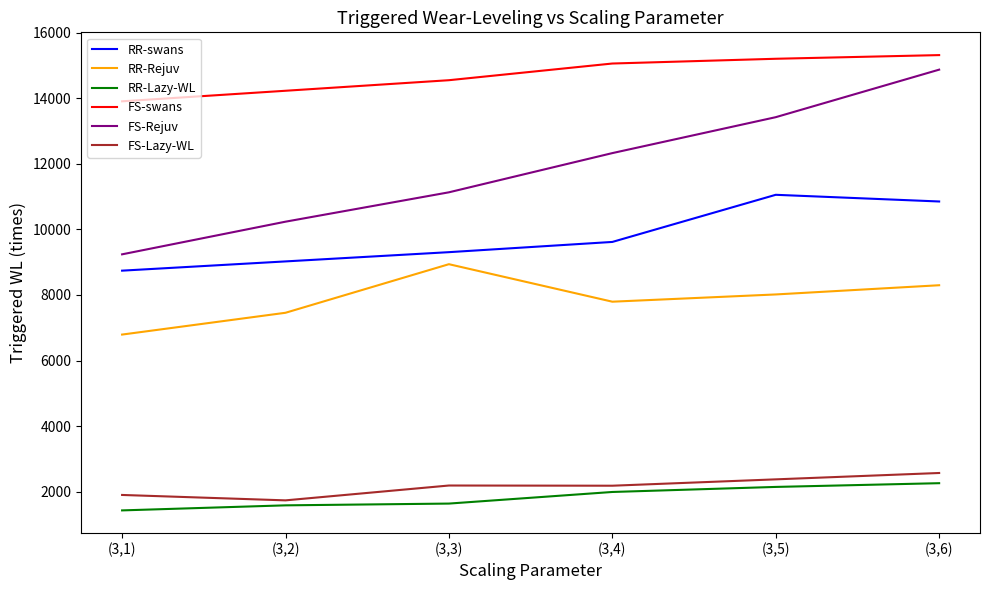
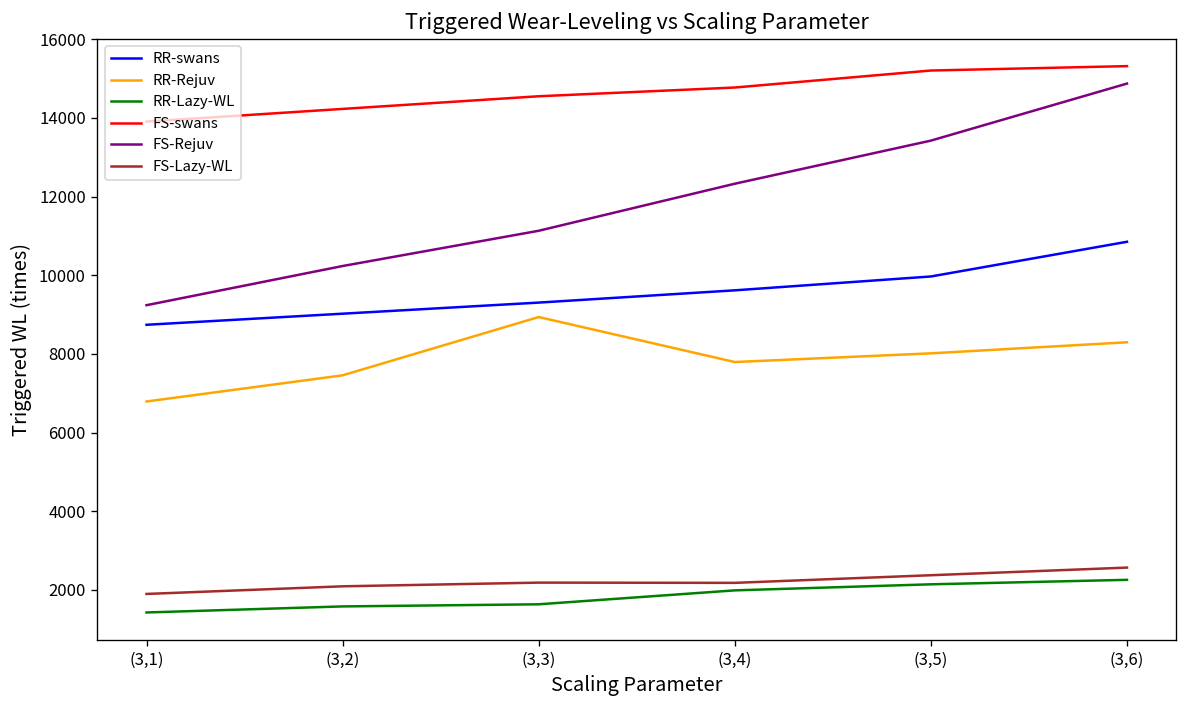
  {
    "RR-swans": {
      "(3,1)": 8700,
      "(3,2)": 9000,
      "(3,3)": 9300,
      "(3,4)": 9600,
-     "(3,5)": 11100,
+     "(3,5)": 10000,
      "(3,6)": 10900
    },
    "RR-Rejuv": {
      "(3,1)": 6800,
      "(3,2)": 7500,
      "(3,3)": 8900,
      "(3,4)": 7800,
      "(3,5)": 8000,
      "(3,6)": 8300
    },
    "RR-Lazy-WL": {
      "(3,1)": 1400,
      "(3,2)": 1600,
      "(3,3)": 1600,
      "(3,4)": 2000,
      "(3,5)": 2100,
      "(3,6)": 2300
    },
    "FS-swans": {
      "(3,2)": 14200,
      "(3,3)": 14600,
-     "(3,4)": 15100,
+     "(3,4)": 14800,
      "(3,5)": 15200,
      "(3,6)": 15300
    },
    "FS-Rejuv": {
      "(3,1)": 9200,
      "(3,2)": 10200,
      "(3,3)": 11100,
      "(3,4)": 12300,
      "(3,5)": 13400,
      "(3,6)": 14900
    },
    "FS-Lazy-WL": {
      "(3,1)": 1900,
-     "(3,2)": 1700,
+     "(3,2)": 2100,
      "(3,3)": 2200,
      "(3,4)": 2200,
      "(3,5)": 2400,
      "(3,6)": 2600
    }
  }
